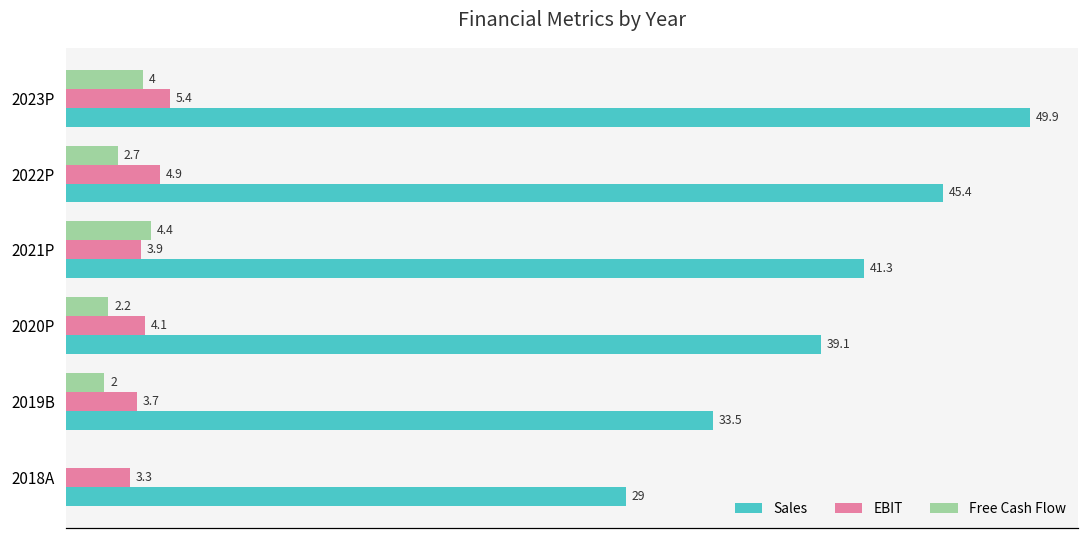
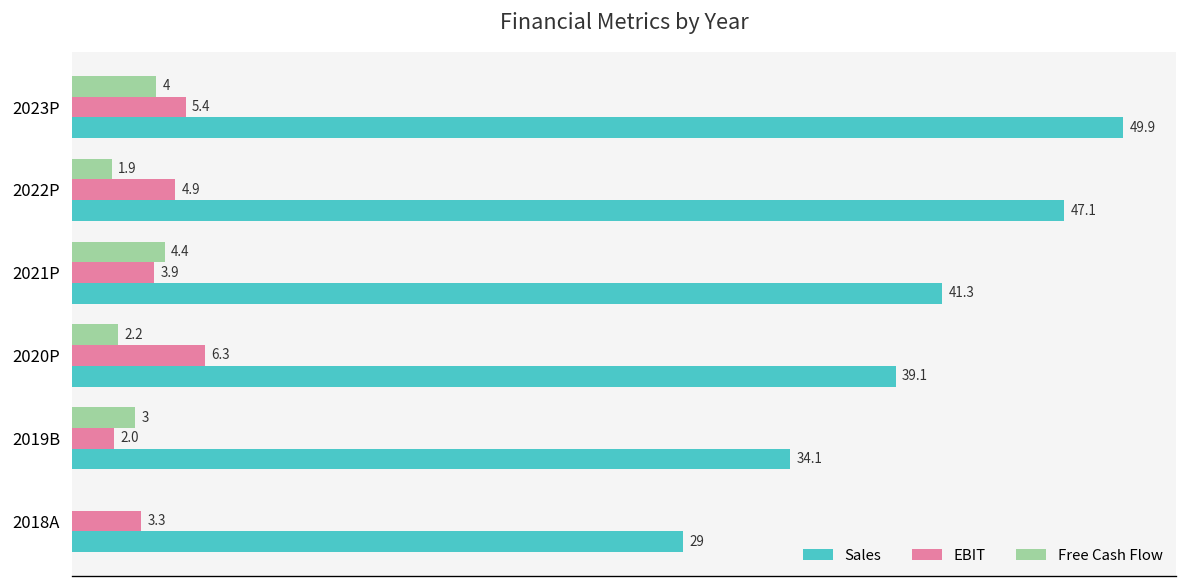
  {
    "Sales": {
      "2023P": 49.9,
-     "2022P": 45.4,
+     "2022P": 47.1,
      "2021P": 41.3,
      "2020P": 39.1,
-     "2019B": 33.5,
+     "2019B": 34.1,
      "2018A": 29
    },
    "EBIT": {
      "2023P": 5.4,
      "2022P": 4.9,
      "2021P": 3.9,
-     "2020P": 4.1,
-     "2019B": 3.7,
+     "2020P": 6.3,
+     "2019B": 2.0,
      "2018A": 3.3
    },
    "Free Cash Flow": {
      "2023P": 4,
-     "2022P": 2.7,
+     "2022P": 1.9,
      "2021P": 4.4,
      "2020P": 2.2,
-     "2019B": 2
+     "2019B": 3
    }
  }
